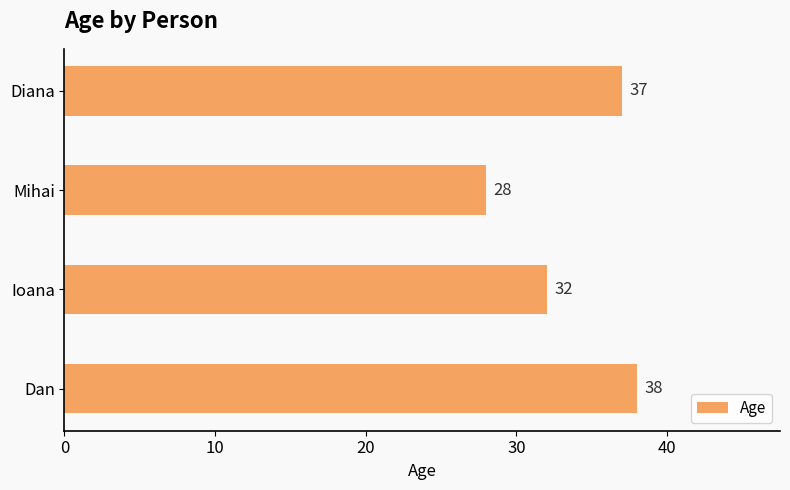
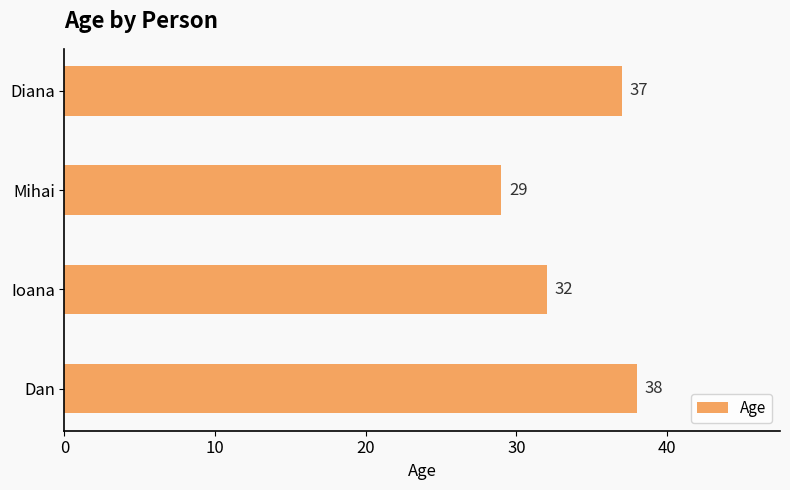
  {
    "Diana": 37,
-   "Mihai": 28,
+   "Mihai": 29,
    "Ioana": 32,
    "Dan": 38
  }
